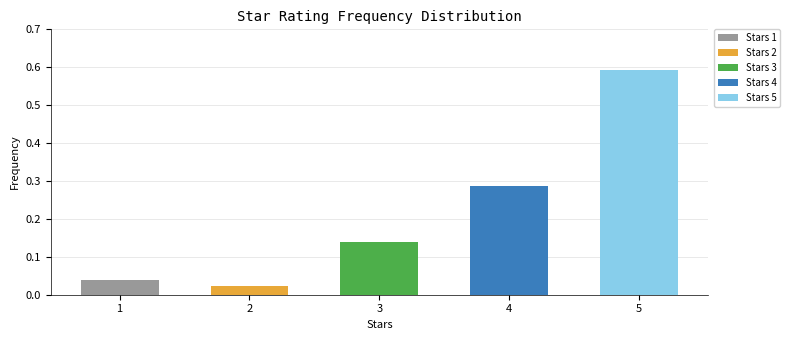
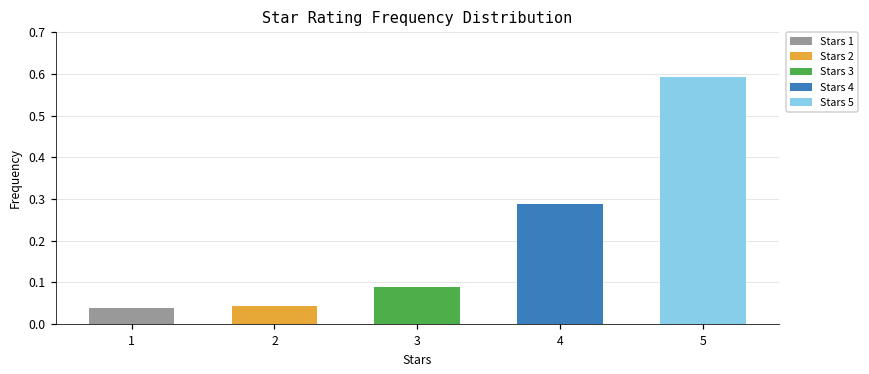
  {
    "1": 0.04,
-   "2": 0.02,
-   "3": 0.14,
+   "2": 0.04,
+   "3": 0.09,
    "4": 0.29,
    "5": 0.59
  }
